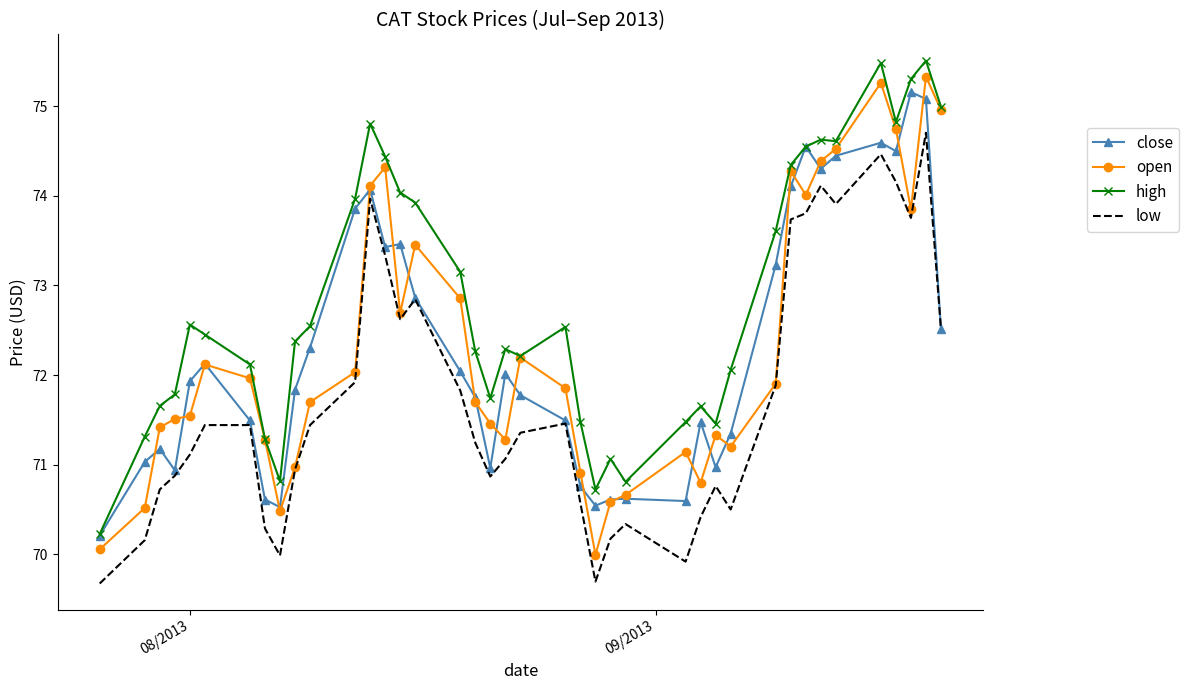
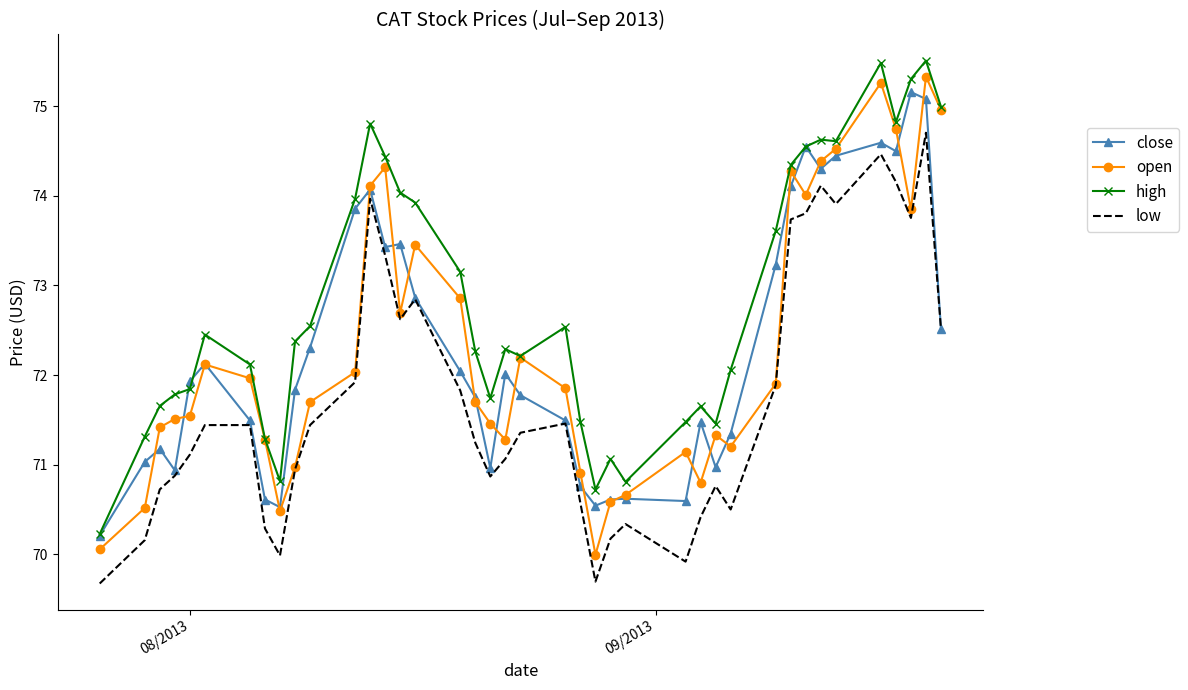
  {
    "close": {
      "08/2013": 71.9
    },
    "open": {
      "08/2013": 71.5
    },
    "high": {
-     "08/2013": 72.6
+     "08/2013": 71.8
    },
    "low": {
      "08/2013": 71.1
    }
  }
